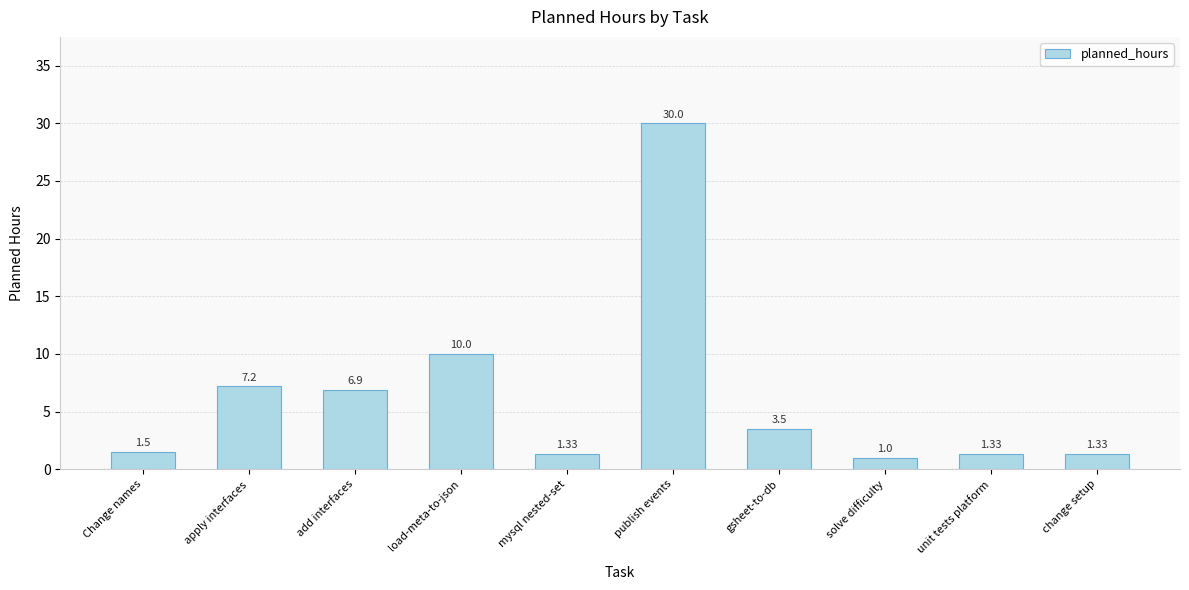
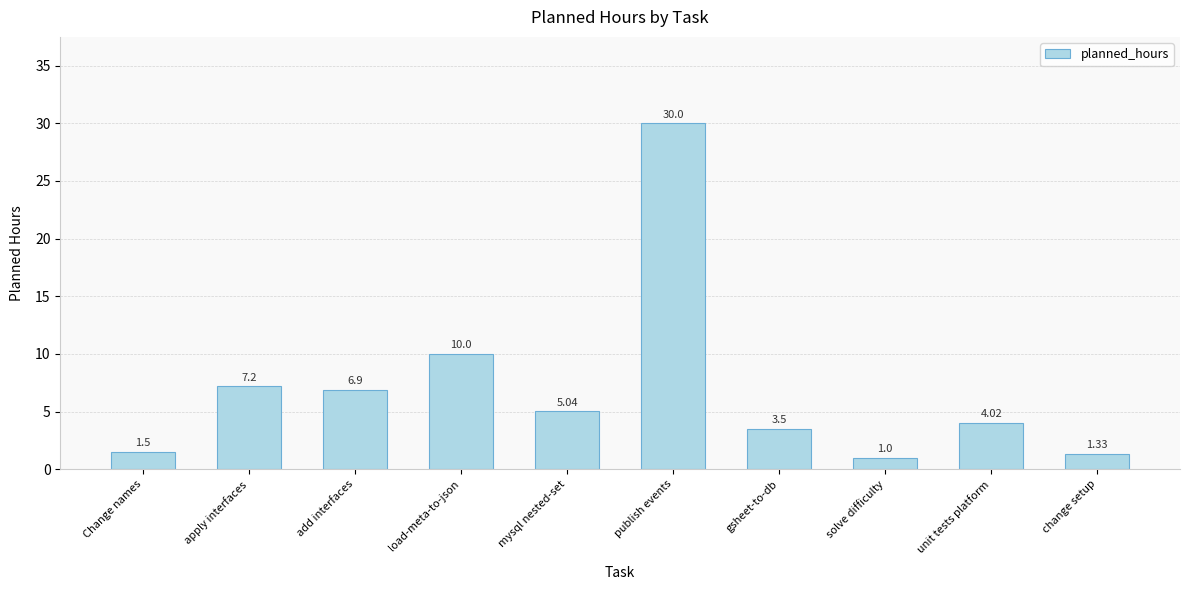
  {
    "Change names": 1.5,
    "apply interfaces": 7.2,
    "add interfaces": 6.9,
    "load-meta-to-json": 10.0,
-   "mysql nested-set": 1.33,
+   "mysql nested-set": 5.04,
    "publish events": 30.0,
    "gsheet-to-db": 3.5,
    "solve difficulty": 1.0,
-   "unit tests platform": 1.33,
+   "unit tests platform": 4.02,
    "change setup": 1.33
  }
